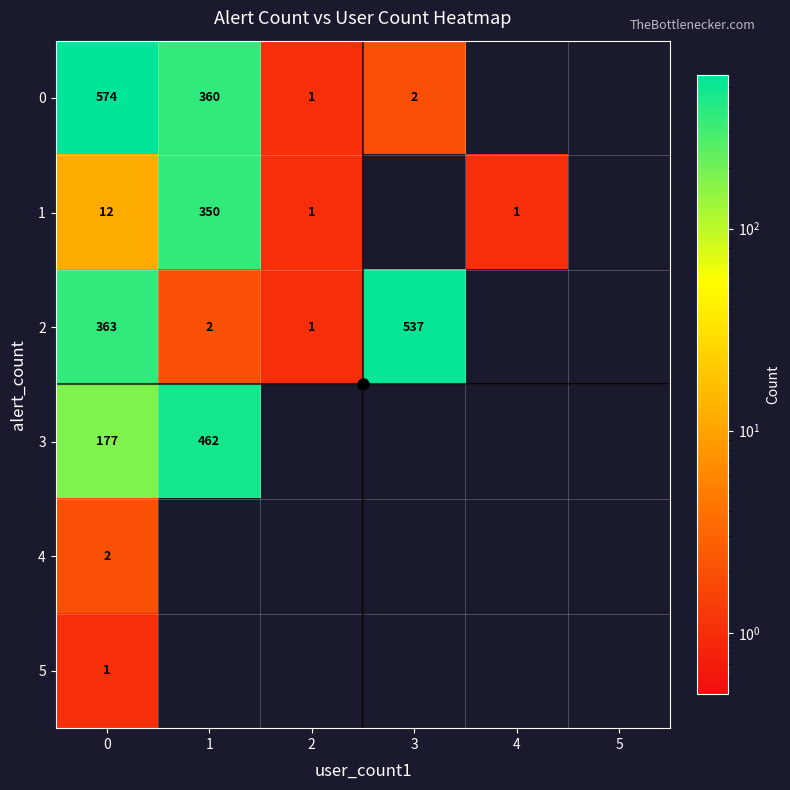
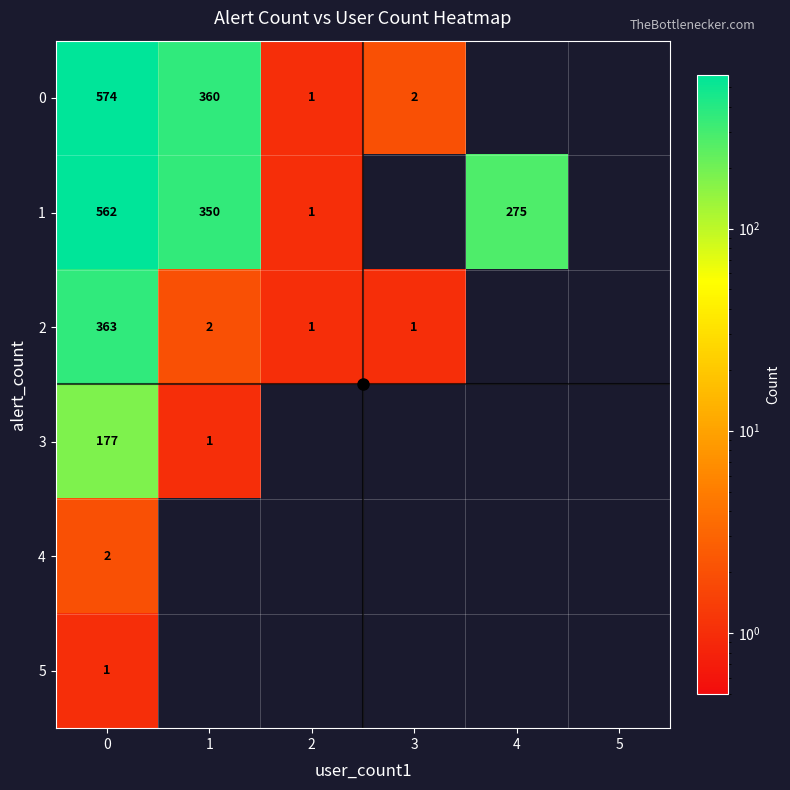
  {
    "0": {
      "0": 574,
      "1": 360,
      "2": 1,
      "3": 2
    },
    "1": {
-     "0": 12,
+     "0": 562,
      "1": 350,
      "2": 1,
-     "4": 1
+     "4": 275
    },
    "2": {
      "0": 363,
      "1": 2,
      "2": 1,
-     "3": 537
+     "3": 1
    },
    "3": {
      "0": 177,
-     "1": 462
+     "1": 1
    },
    "4": {
      "0": 2
    },
    "5": {
      "0": 1
    }
  }
